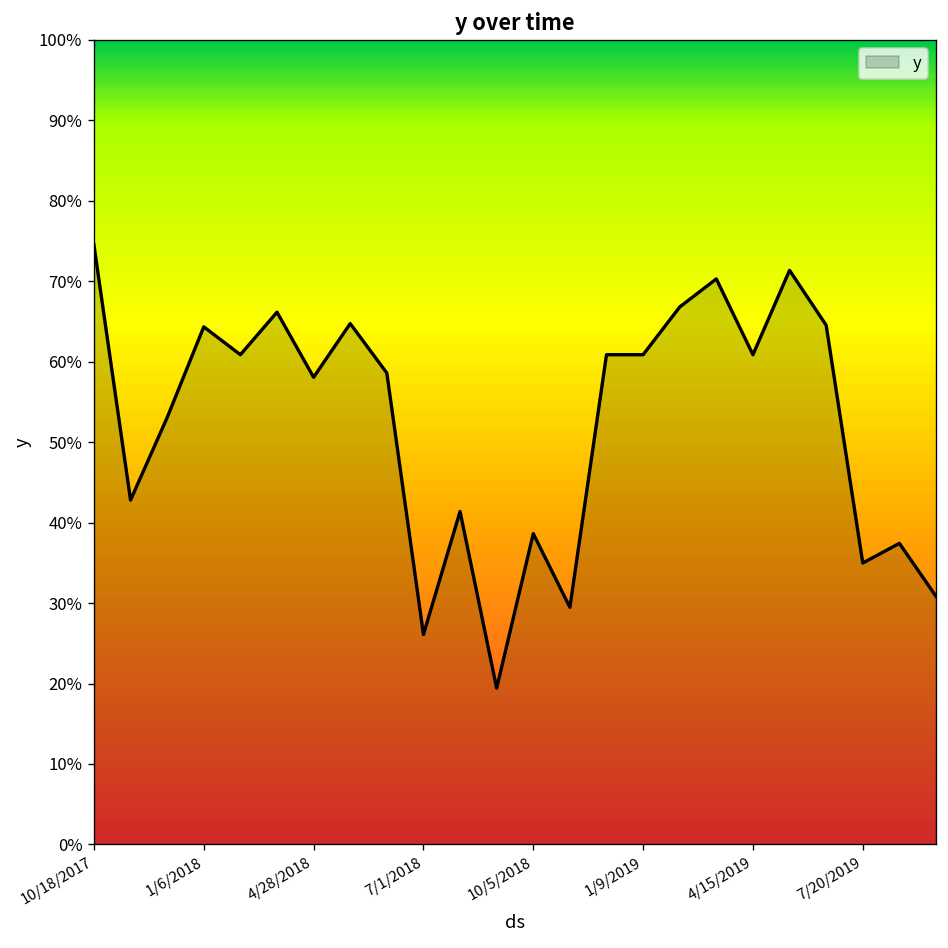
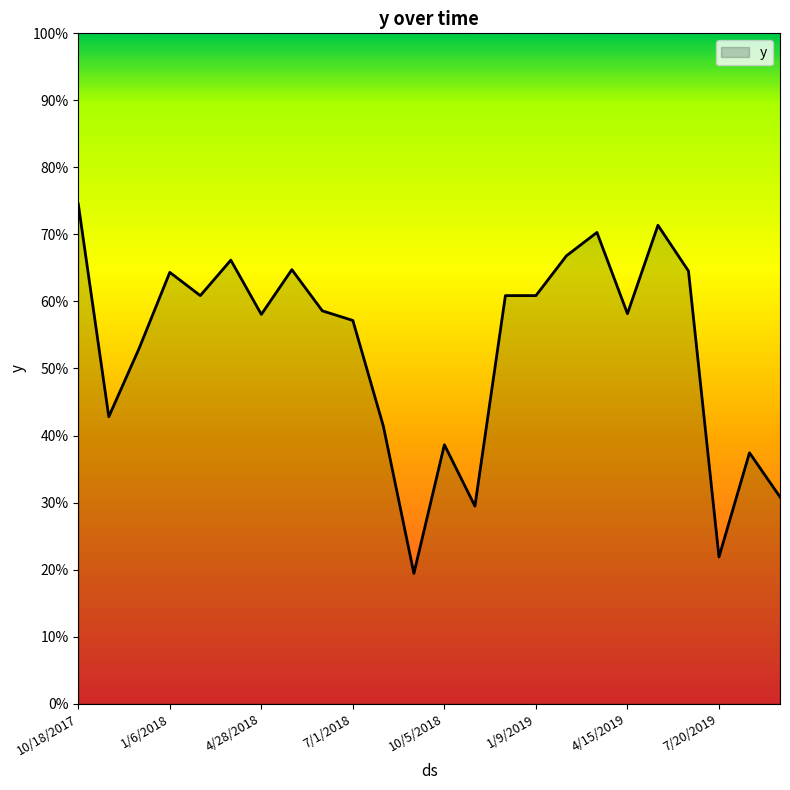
  {
    "10/18/2017": "75%",
    "1/6/2018": "64%",
    "4/28/2018": "58%",
-   "7/1/2018": "26%",
+   "7/1/2018": "57%",
    "10/5/2018": "39%",
    "1/9/2019": "61%",
-   "4/15/2019": "61%",
-   "7/20/2019": "35%"
+   "4/15/2019": "58%",
+   "7/20/2019": "22%"
  }
